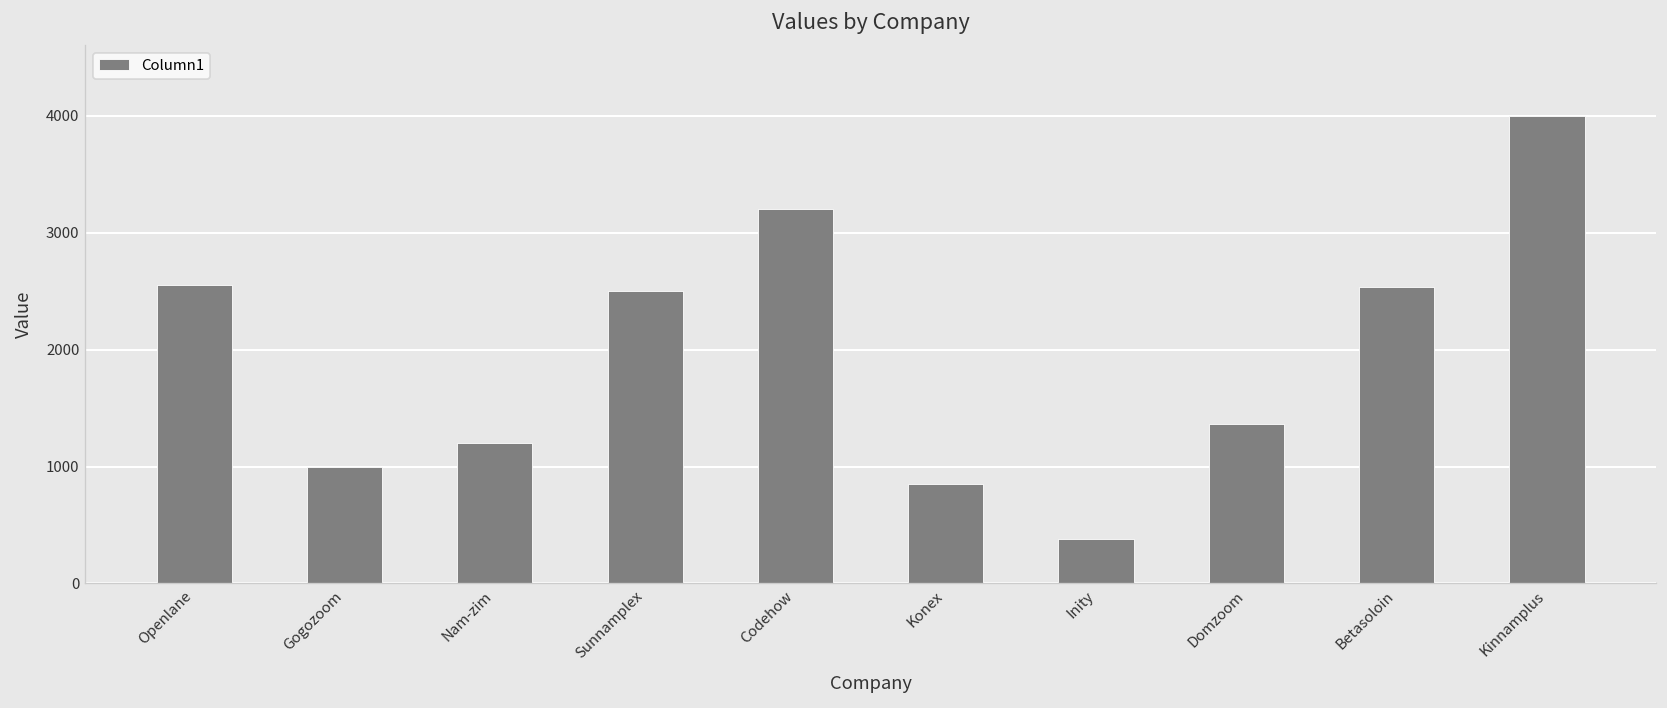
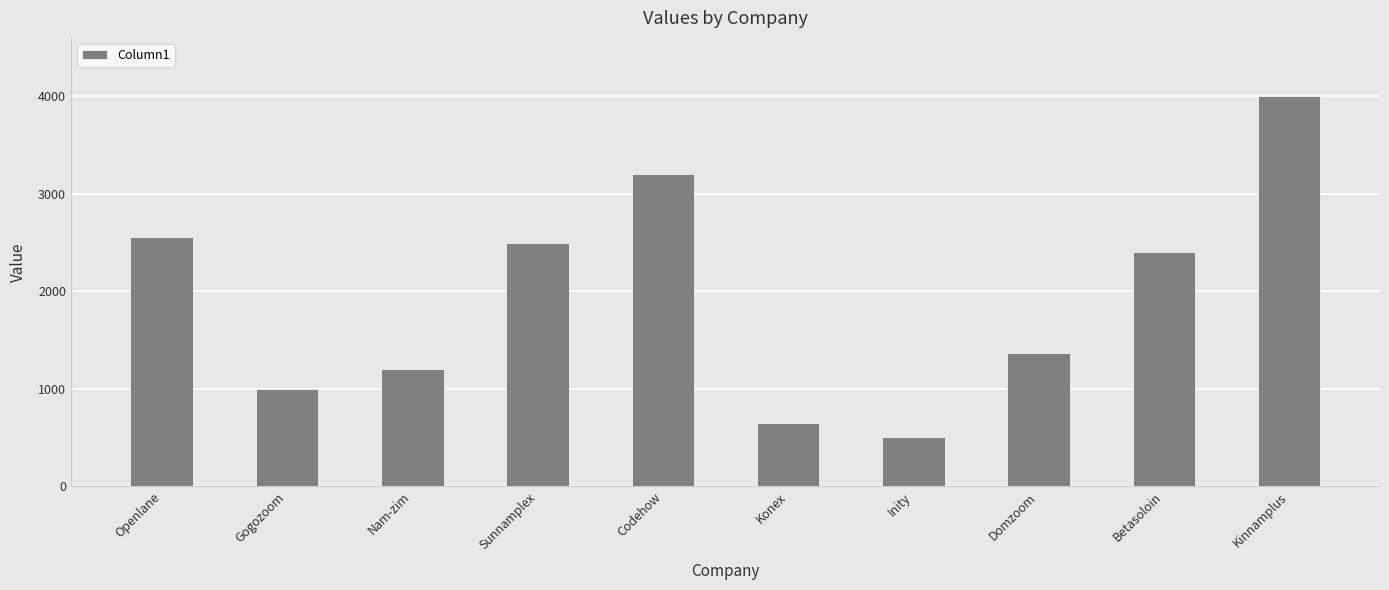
  {
    "Openlane": 2600,
    "Gogozoom": 1000,
    "Nam-zim": 1200,
    "Sunnamplex": 2500,
    "Codehow": 3200,
-   "Konex": 900,
-   "Inity": 400,
+   "Konex": 600,
+   "Inity": 500,
    "Domzoom": 1400,
-   "Betasoloin": 2500,
+   "Betasoloin": 2400,
    "Kinnamplus": 4000
  }
